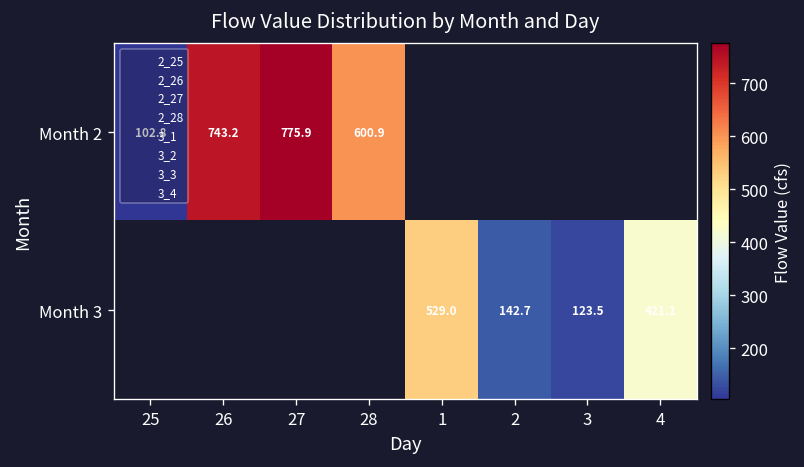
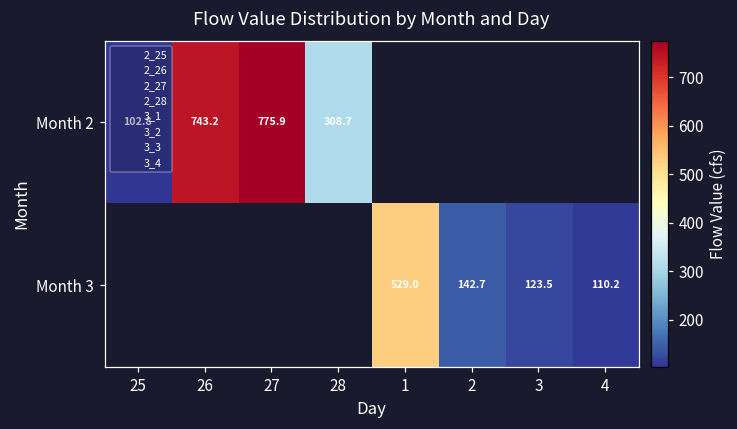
  {
    "Month 2": {
      "26": 743.2,
      "27": 775.9,
-     "28": 600.9
+     "28": 308.7
    },
    "Month 3": {
      "1": 529.0,
      "2": 142.7,
      "3": 123.5,
-     "4": 421.1
+     "4": 110.2
    }
  }
